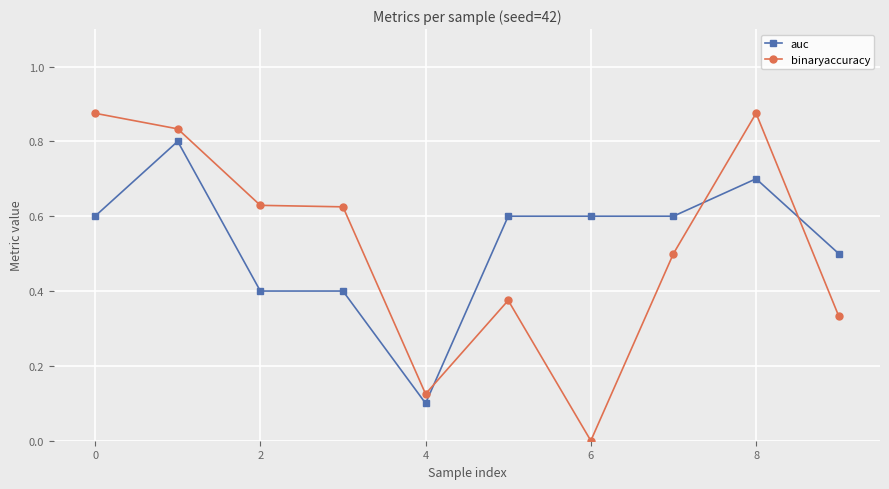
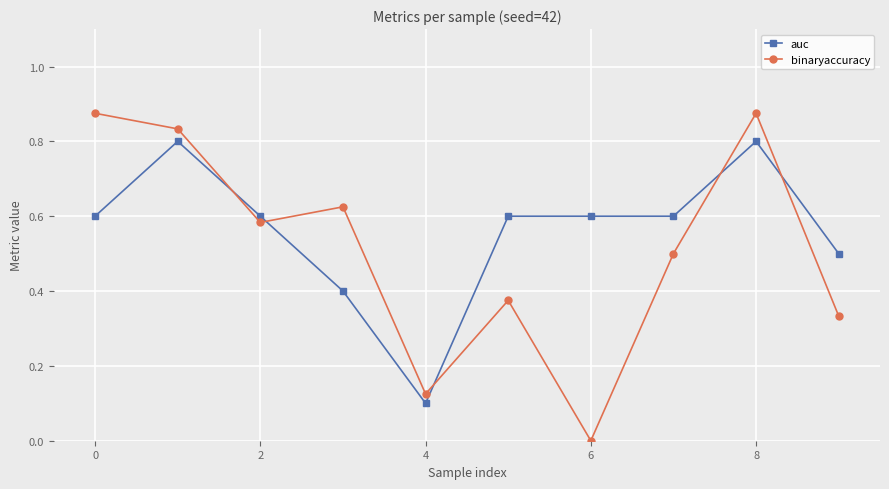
  {
    "auc": {
      "0": 0.6,
-     "2": 0.4,
+     "2": 0.6,
      "4": 0.1,
      "6": 0.6,
-     "8": 0.7
+     "8": 0.8
    },
    "binaryaccuracy": {
      "0": 0.88,
-     "2": 0.63,
+     "2": 0.58,
      "4": 0.13,
      "6": 0.00,
      "8": 0.88
    }
  }
